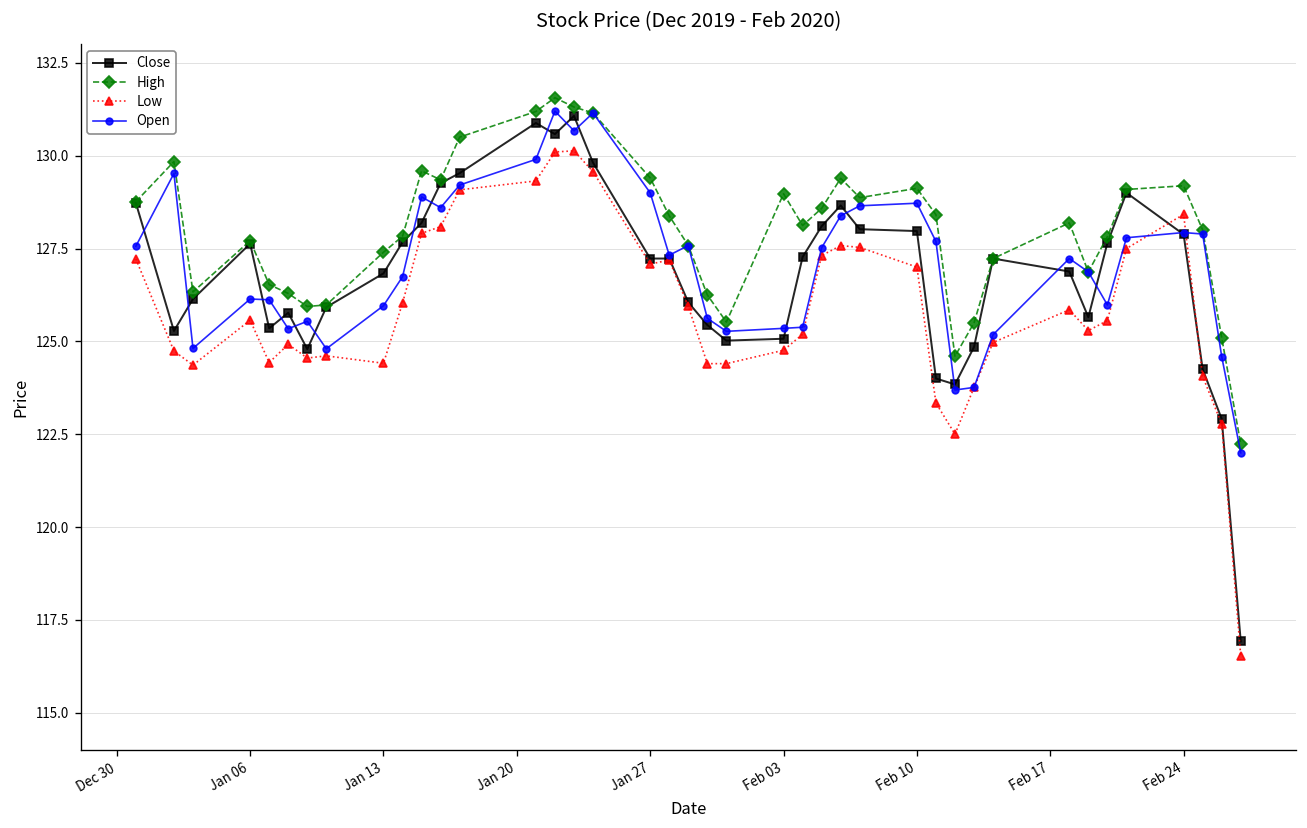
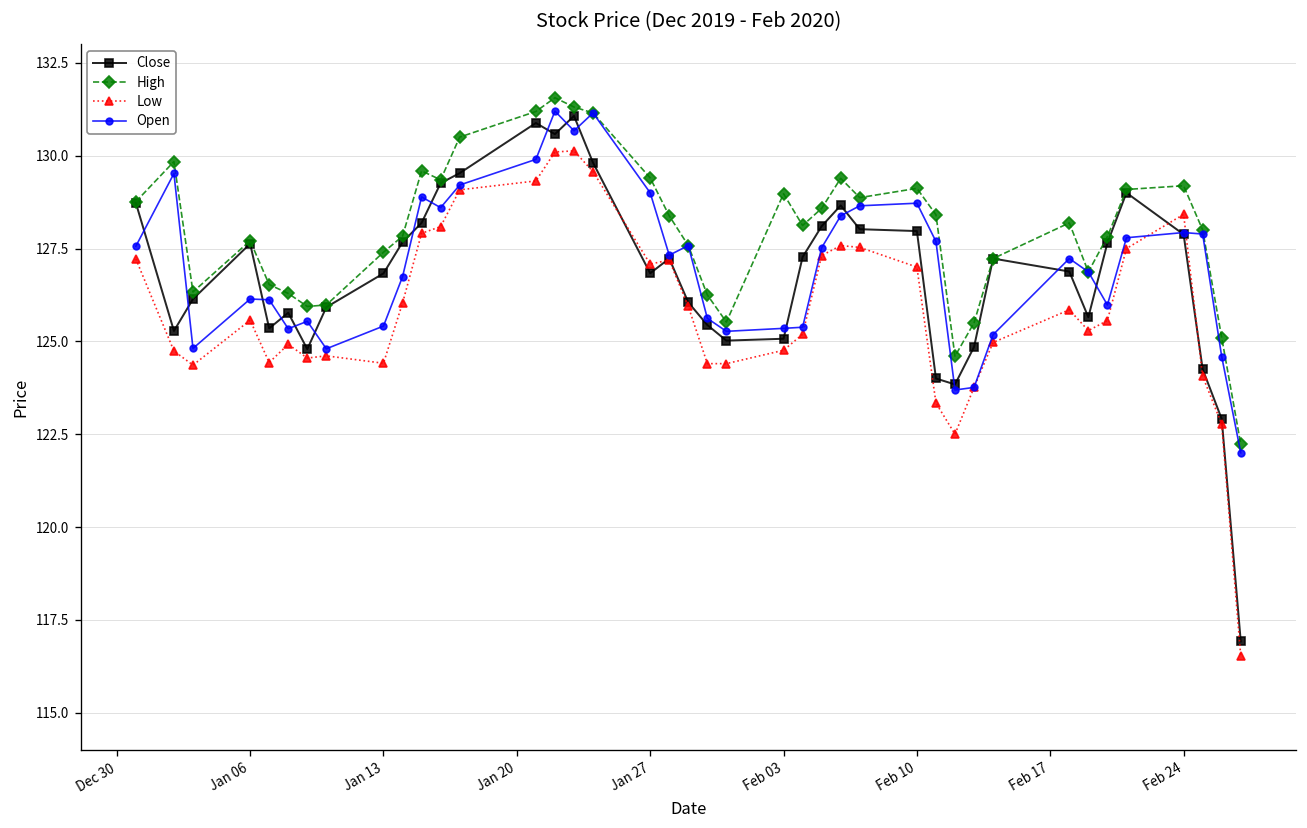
  {
    "Close": {
      "Jan 13": 126.8,
-     "Jan 27": 127.2,
+     "Jan 27": 126.8,
      "Feb 03": 125.1,
      "Feb 10": 128.0
    },
    "High": {
      "Jan 13": 127.4,
      "Jan 27": 129.4,
      "Feb 03": 129.0,
      "Feb 10": 129.1,
      "Feb 24": 129.2
    },
    "Low": {
      "Jan 06": 125.6,
      "Jan 13": 124.4,
      "Jan 27": 127.1,
      "Feb 03": 124.8,
      "Feb 10": 127.0,
      "Feb 24": 128.4
    },
    "Open": {
      "Jan 06": 126.1,
-     "Jan 13": 126.0,
+     "Jan 13": 125.4,
      "Jan 27": 129.0,
      "Feb 03": 125.3,
      "Feb 10": 128.7
    }
  }
